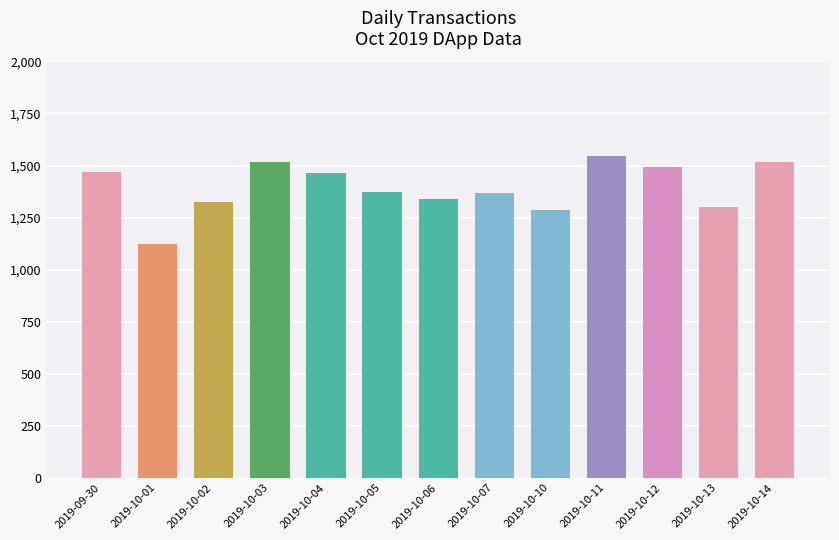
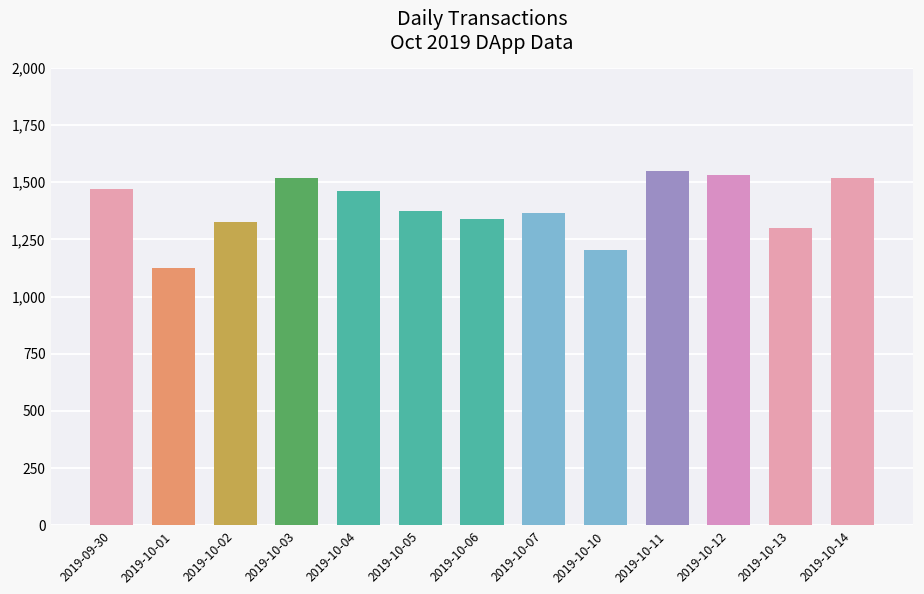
  {
    "2019-09-30": "1,470",
    "2019-10-01": "1,120",
    "2019-10-02": "1,320",
    "2019-10-03": "1,520",
    "2019-10-04": "1,460",
    "2019-10-05": "1,380",
    "2019-10-06": "1,340",
    "2019-10-07": "1,370",
-   "2019-10-10": "1,290",
+   "2019-10-10": "1,200",
    "2019-10-11": "1,550",
-   "2019-10-12": "1,490",
+   "2019-10-12": "1,530",
    "2019-10-13": "1,300",
    "2019-10-14": "1,520"
  }
